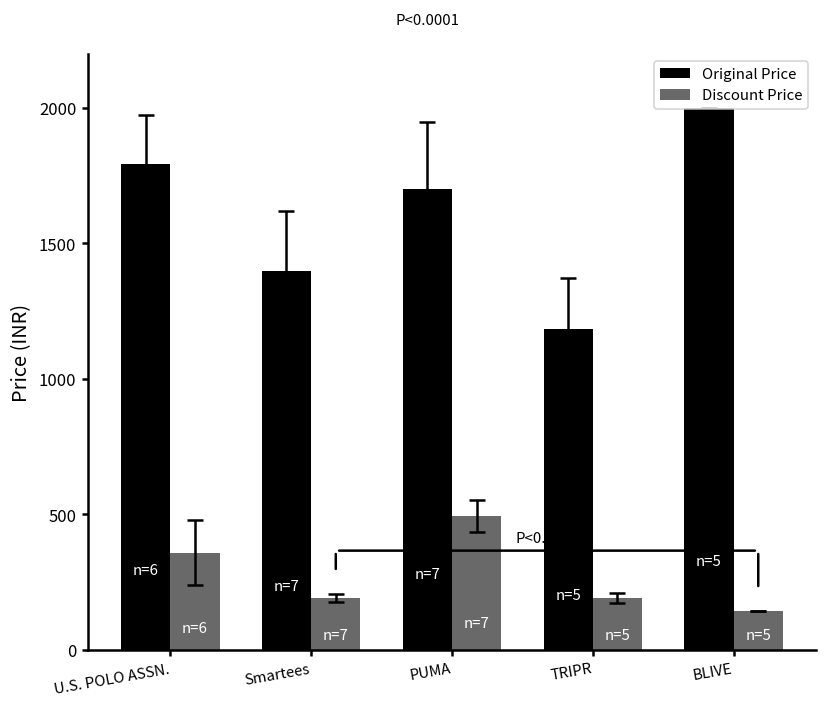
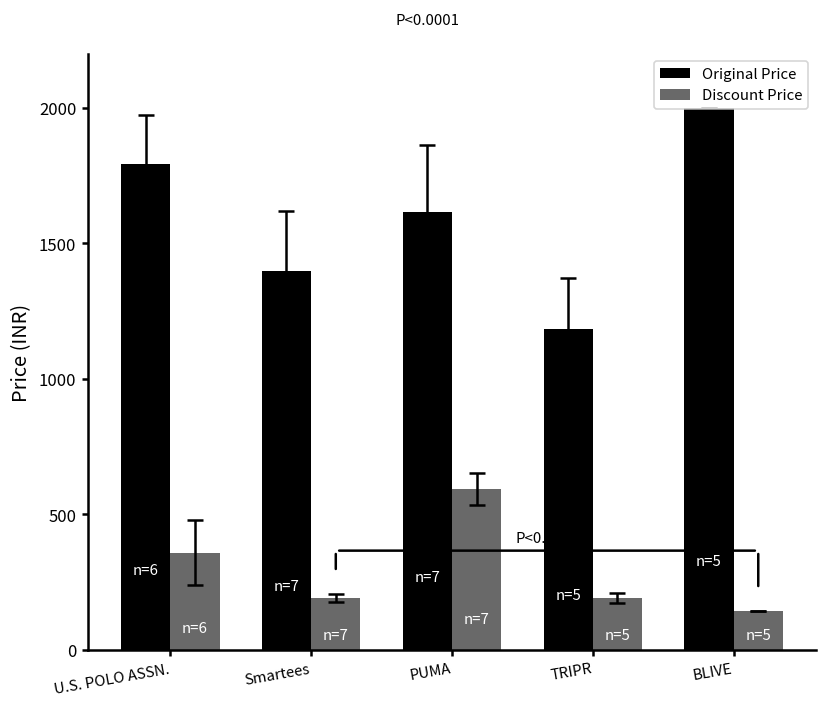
  {
    "Original Price": {
-     "PUMA": 1700
+     "PUMA": 1610
    },
    "Discount Price": {
-     "PUMA": 490
+     "PUMA": 590
    }
  }
